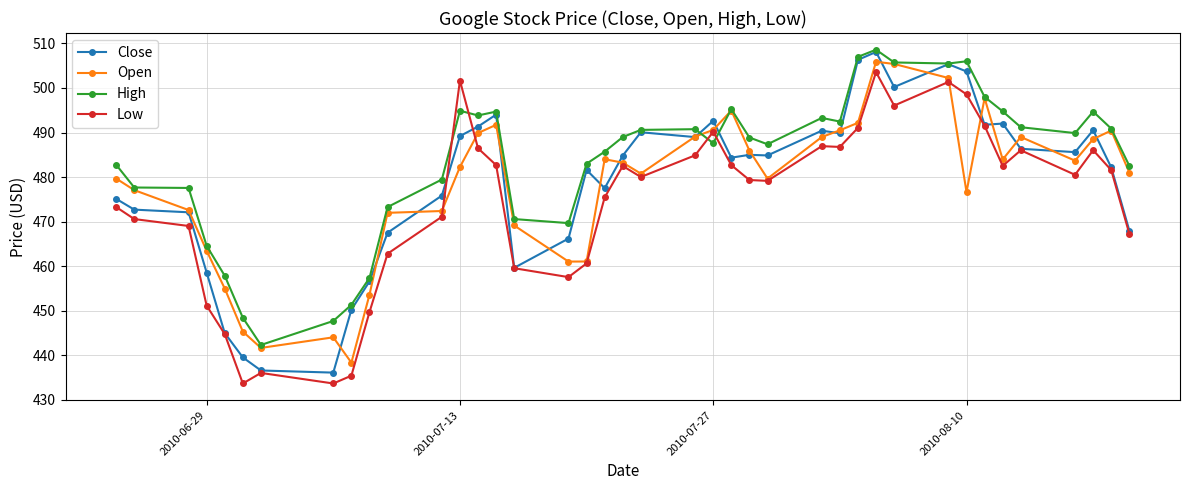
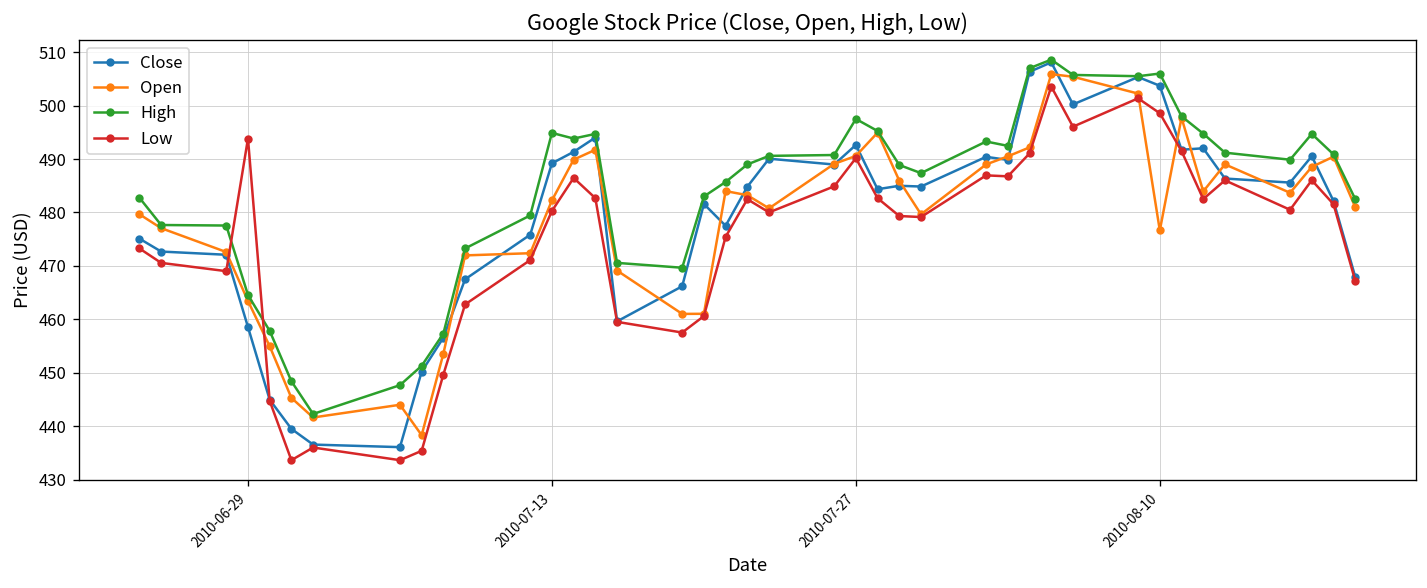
  {
    "Close": {
      "2010-06-29": 459,
      "2010-07-13": 489,
      "2010-07-27": 493,
      "2010-08-10": 504
    },
    "Open": {
      "2010-06-29": 463,
      "2010-07-13": 482,
      "2010-08-10": 477
    },
    "High": {
      "2010-06-29": 465,
      "2010-07-13": 495,
-     "2010-07-27": 488,
+     "2010-07-27": 498,
      "2010-08-10": 506
    },
    "Low": {
-     "2010-06-29": 451,
-     "2010-07-13": 502,
+     "2010-06-29": 494,
+     "2010-07-13": 480,
      "2010-08-10": 499
    }
  }
